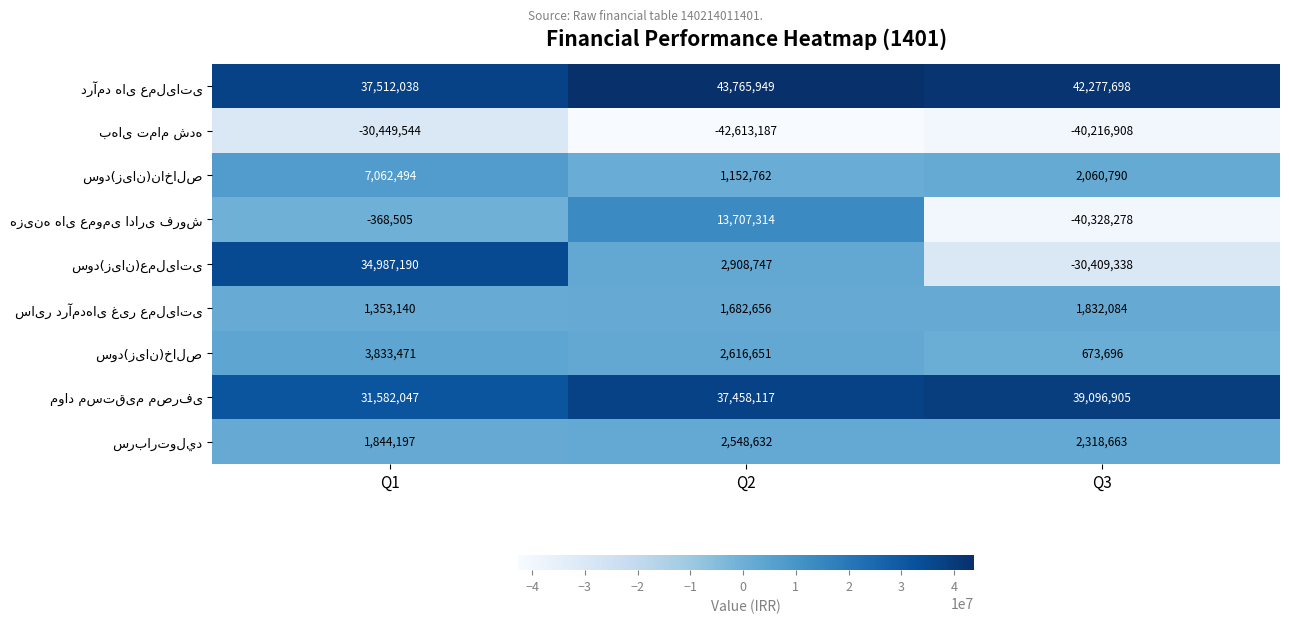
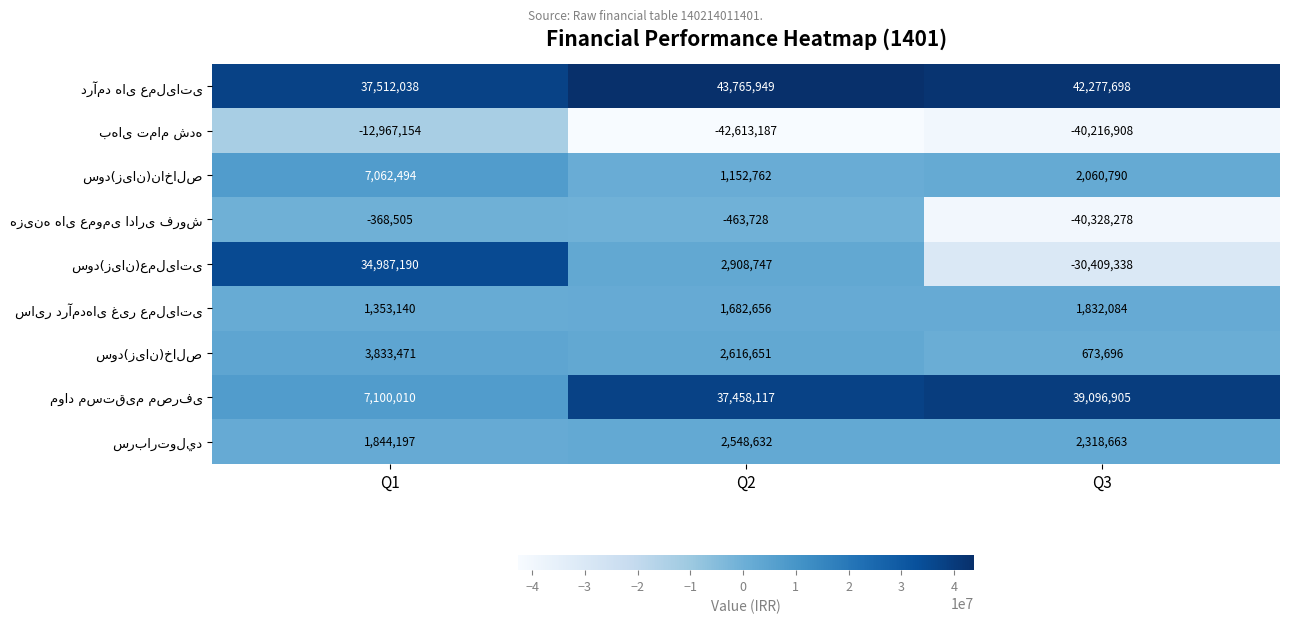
  {
    "درآمد های عملیاتی": {
      "Q1": "37,512,038",
      "Q2": "43,765,949",
      "Q3": "42,277,698"
    },
    "بهای تمام شده": {
-     "Q1": "-30,449,544",
+     "Q1": "-12,967,154",
      "Q2": "-42,613,187",
      "Q3": "-40,216,908"
    },
    "سود(زیان)ناخالص": {
      "Q1": "7,062,494",
      "Q2": "1,152,762",
      "Q3": "2,060,790"
    },
    "هزینه های عمومی اداری فروش": {
      "Q1": "-368,505",
-     "Q2": "13,707,314",
+     "Q2": "-463,728",
      "Q3": "-40,328,278"
    },
    "سود(زیان)عملیاتی": {
      "Q1": "34,987,190",
      "Q2": "2,908,747",
      "Q3": "-30,409,338"
    },
    "سایر درآمدهای غیر عملیاتی": {
      "Q1": "1,353,140",
      "Q2": "1,682,656",
      "Q3": "1,832,084"
    },
    "سود(زیان)خالص": {
      "Q1": "3,833,471",
      "Q2": "2,616,651",
      "Q3": "673,696"
    },
    "مواد مستقیم مصرفی": {
-     "Q1": "31,582,047",
+     "Q1": "7,100,010",
      "Q2": "37,458,117",
      "Q3": "39,096,905"
    },
    "سربارتوليد": {
      "Q1": "1,844,197",
      "Q2": "2,548,632",
      "Q3": "2,318,663"
    }
  }
